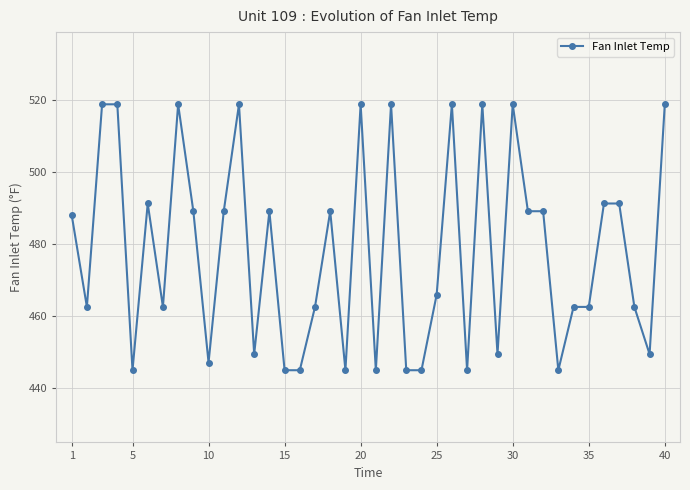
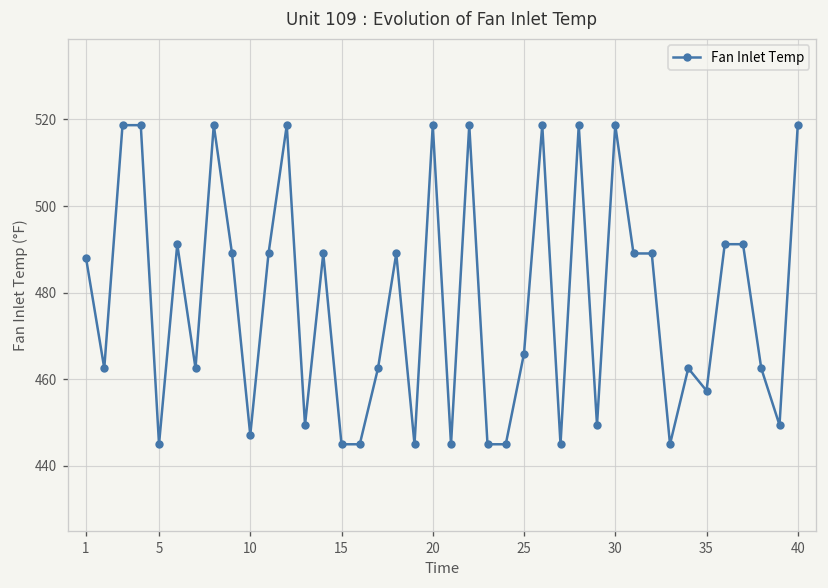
  {
    "1": 488,
    "5": 445,
    "10": 447,
    "15": 445,
    "20": 519,
    "25": 466,
    "30": 519,
-   "35": 463,
+   "35": 457,
    "40": 519
  }
